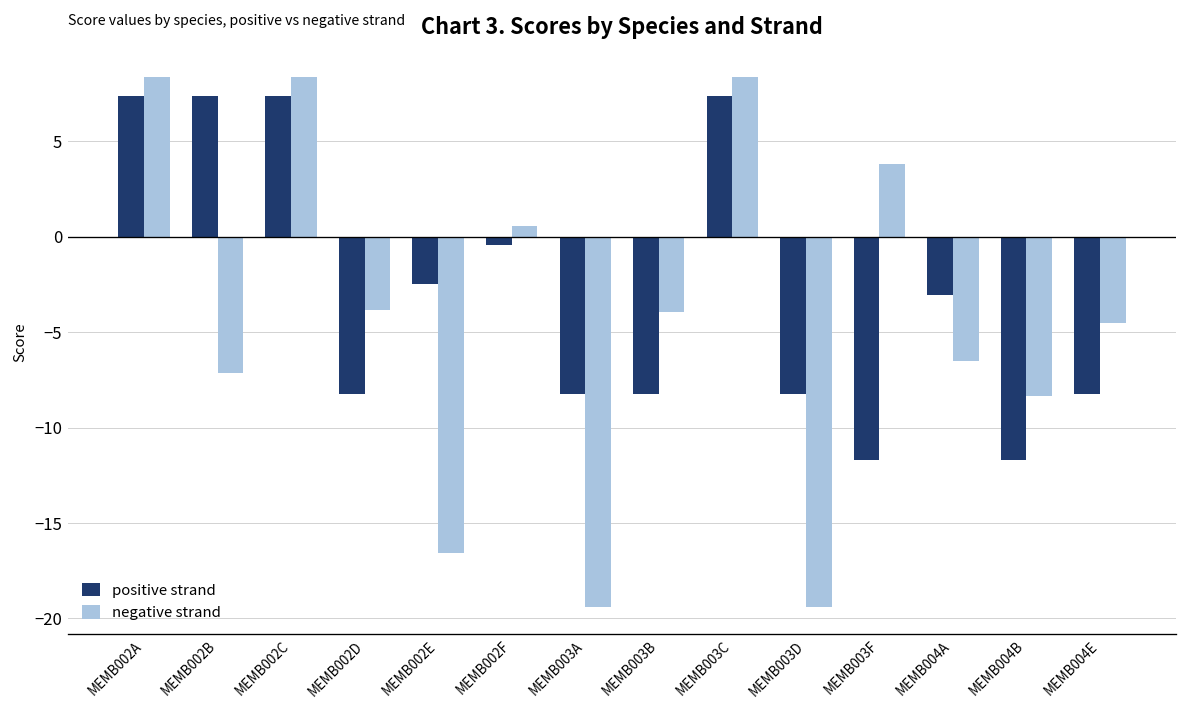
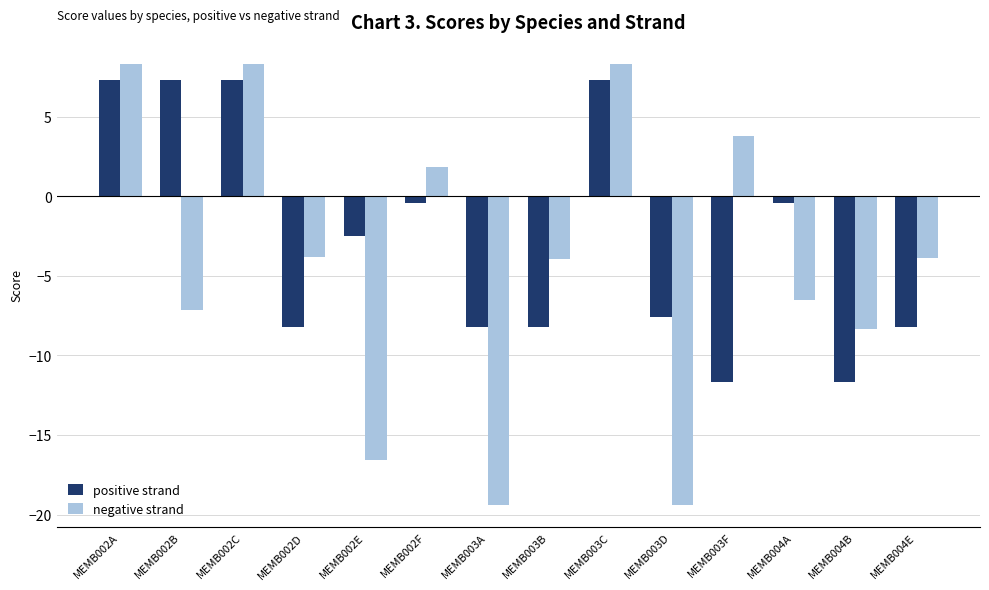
  {
    "positive strand": {
      "MEMB002A": 7.4,
      "MEMB002B": 7.4,
      "MEMB002C": 7.4,
      "MEMB002D": -8.2,
      "MEMB002E": -2.5,
      "MEMB002F": -0.4,
      "MEMB003A": -8.2,
      "MEMB003B": -8.2,
      "MEMB003C": 7.4,
-     "MEMB003D": -8.2,
+     "MEMB003D": -7.6,
      "MEMB003F": -11.7,
-     "MEMB004A": -3.1,
+     "MEMB004A": -0.4,
      "MEMB004B": -11.7,
      "MEMB004E": -8.2
    },
    "negative strand": {
      "MEMB002A": 8.4,
      "MEMB002B": -7.2,
      "MEMB002C": 8.4,
      "MEMB002D": -3.8,
      "MEMB002E": -16.6,
-     "MEMB002F": 0.6,
+     "MEMB002F": 1.9,
      "MEMB003A": -19.4,
      "MEMB003B": -4.0,
      "MEMB003C": 8.4,
      "MEMB003D": -19.4,
      "MEMB003F": 3.8,
      "MEMB004A": -6.5,
      "MEMB004B": -8.3,
-     "MEMB004E": -4.5
+     "MEMB004E": -3.9
    }
  }
